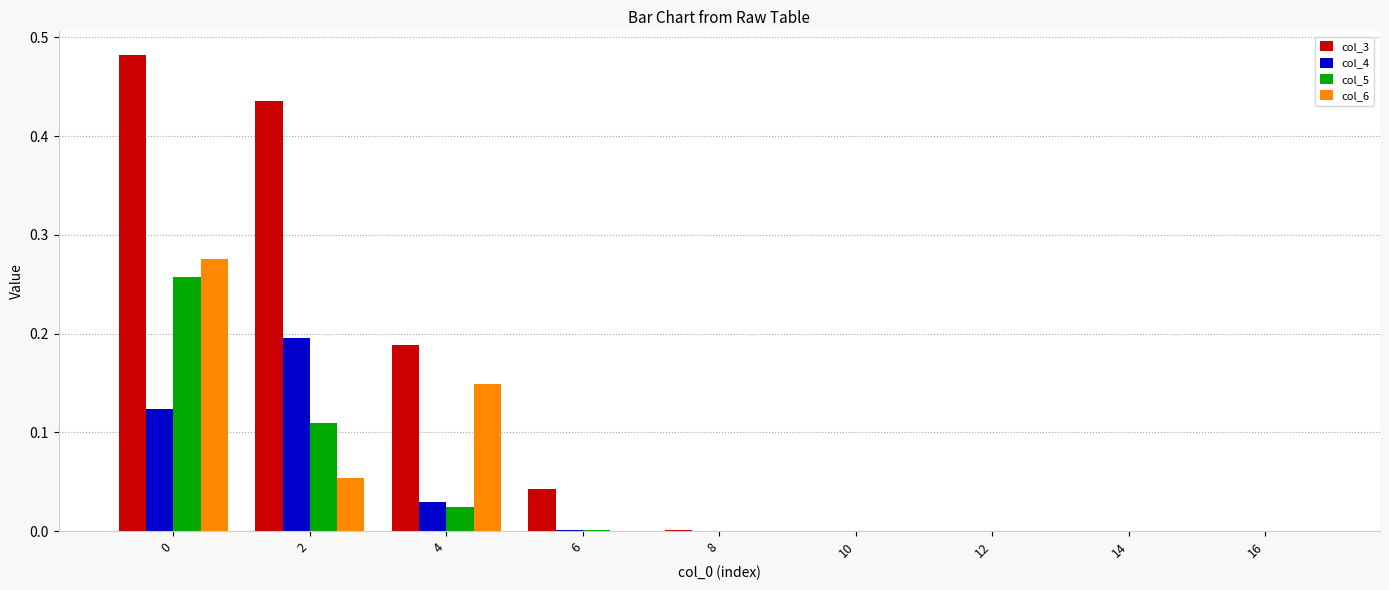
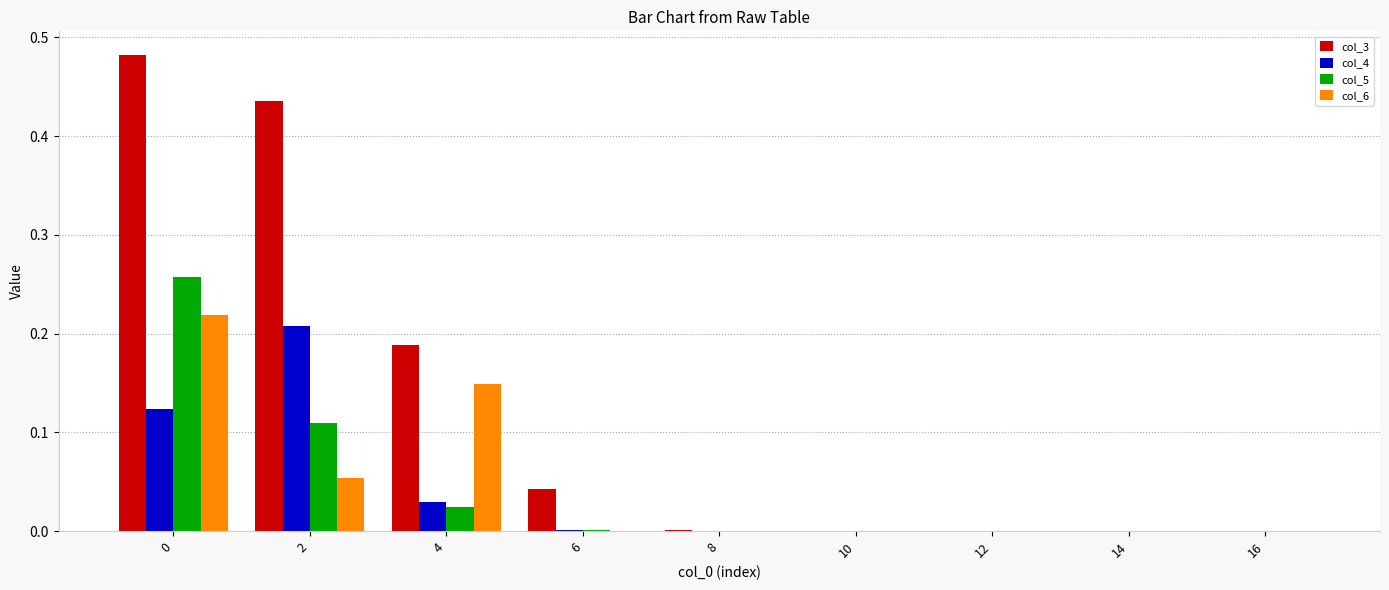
  {
    "col_3": {
      "0": 0.48,
      "2": 0.44,
      "4": 0.19,
      "6": 0.04,
      "12": 0.00,
      "14": 0.00,
      "16": 0.00
    },
    "col_4": {
      "0": 0.12,
-     "2": 0.20,
+     "2": 0.21,
      "4": 0.03,
      "10": 0.00,
      "12": 0.00,
      "14": 0.00,
      "16": 0.00
    },
    "col_5": {
      "0": 0.26,
      "2": 0.11,
      "4": 0.02,
      "10": 0.00,
      "12": 0.00,
      "14": 0.00,
      "16": 0.00
    },
    "col_6": {
-     "0": 0.28,
+     "0": 0.22,
      "2": 0.05,
      "4": 0.15,
      "10": 0.00,
      "12": 0.00,
      "14": 0.00,
      "16": 0.00
    }
  }
